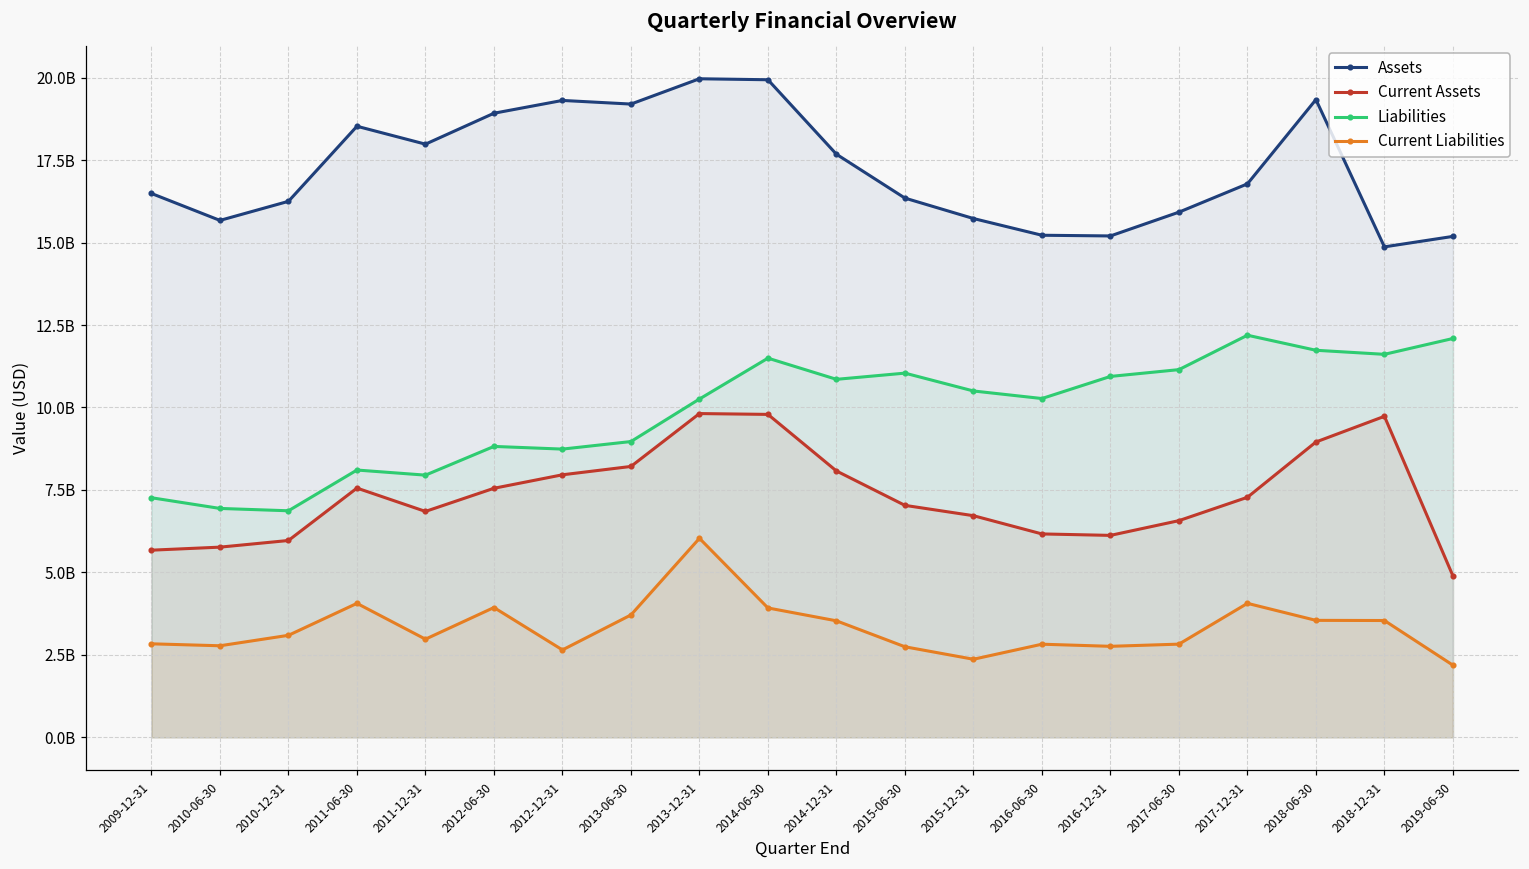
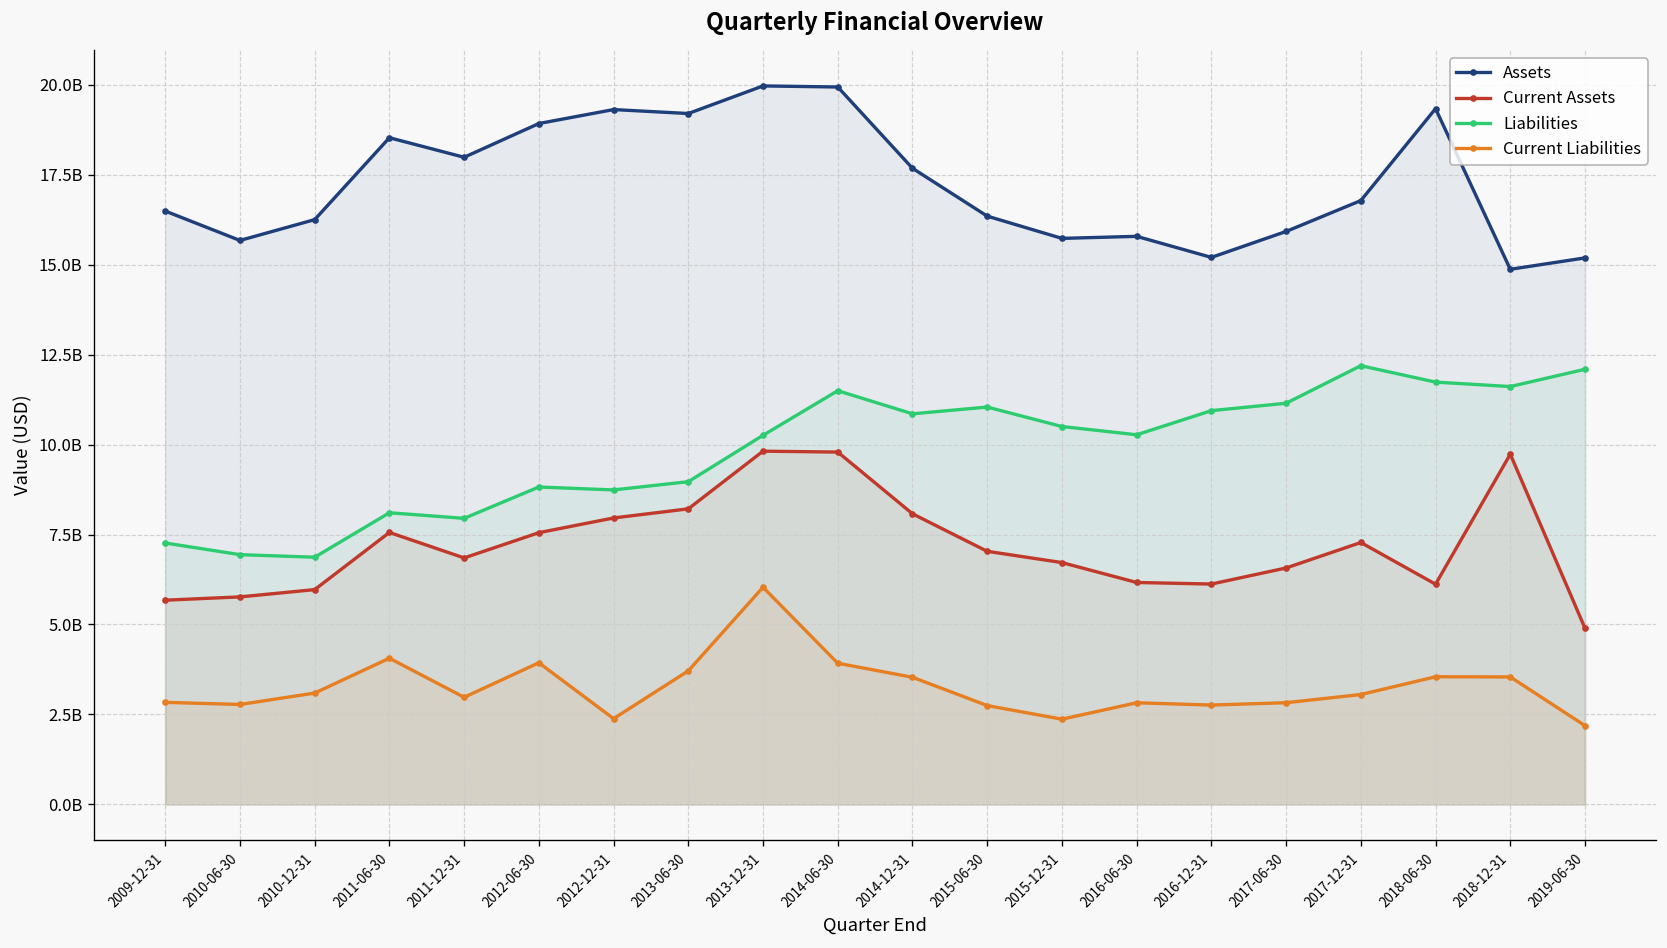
  {
    "Assets": {
      "2009-12-31": 16500000000,
      "2010-06-30": 15700000000,
      "2010-12-31": 16300000000,
      "2011-06-30": 18500000000,
      "2011-12-31": 18000000000,
      "2012-06-30": 18900000000,
      "2012-12-31": 19300000000,
      "2013-06-30": 19200000000,
      "2013-12-31": 20000000000,
      "2014-06-30": 19900000000,
      "2014-12-31": 17700000000,
      "2015-06-30": 16300000000,
      "2015-12-31": 15700000000,
-     "2016-06-30": 15200000000,
+     "2016-06-30": 15800000000,
      "2016-12-31": 15200000000,
      "2017-06-30": 15900000000,
      "2017-12-31": 16800000000,
      "2018-06-30": 19300000000,
      "2018-12-31": 14900000000,
      "2019-06-30": 15200000000
    },
    "Current Assets": {
      "2009-12-31": 5700000000,
      "2010-06-30": 5800000000,
      "2010-12-31": 6000000000,
      "2011-06-30": 7600000000,
      "2011-12-31": 6800000000,
      "2012-06-30": 7600000000,
      "2012-12-31": 8000000000,
      "2013-06-30": 8200000000,
      "2013-12-31": 9800000000,
      "2014-06-30": 9800000000,
      "2014-12-31": 8100000000,
      "2015-06-30": 7000000000,
      "2015-12-31": 6700000000,
      "2016-06-30": 6200000000,
      "2016-12-31": 6100000000,
      "2017-06-30": 6600000000,
      "2017-12-31": 7300000000,
-     "2018-06-30": 9000000000,
+     "2018-06-30": 6100000000,
      "2018-12-31": 9700000000,
      "2019-06-30": 4900000000
    },
    "Liabilities": {
      "2009-12-31": 7300000000,
      "2010-06-30": 6900000000,
      "2010-12-31": 6900000000,
      "2011-06-30": 8100000000,
      "2011-12-31": 7900000000,
      "2012-06-30": 8800000000,
      "2012-12-31": 8700000000,
      "2013-06-30": 9000000000,
      "2013-12-31": 10300000000,
      "2014-06-30": 11500000000,
      "2014-12-31": 10900000000,
      "2015-06-30": 11000000000,
      "2015-12-31": 10500000000,
      "2016-06-30": 10300000000,
      "2016-12-31": 10900000000,
      "2017-06-30": 11100000000,
      "2017-12-31": 12200000000,
      "2018-06-30": 11700000000,
      "2018-12-31": 11600000000,
      "2019-06-30": 12100000000
    },
    "Current Liabilities": {
      "2009-12-31": 2800000000,
      "2010-06-30": 2800000000,
      "2010-12-31": 3100000000,
      "2011-06-30": 4100000000,
      "2011-12-31": 3000000000,
      "2012-06-30": 3900000000,
-     "2012-12-31": 2700000000,
+     "2012-12-31": 2400000000,
      "2013-06-30": 3700000000,
      "2013-12-31": 6000000000,
      "2014-06-30": 3900000000,
      "2014-12-31": 3500000000,
      "2015-06-30": 2700000000,
      "2015-12-31": 2400000000,
      "2016-06-30": 2800000000,
      "2016-12-31": 2800000000,
      "2017-06-30": 2800000000,
-     "2017-12-31": 4100000000,
+     "2017-12-31": 3100000000,
      "2018-06-30": 3500000000,
      "2018-12-31": 3500000000,
      "2019-06-30": 2200000000
    }
  }
